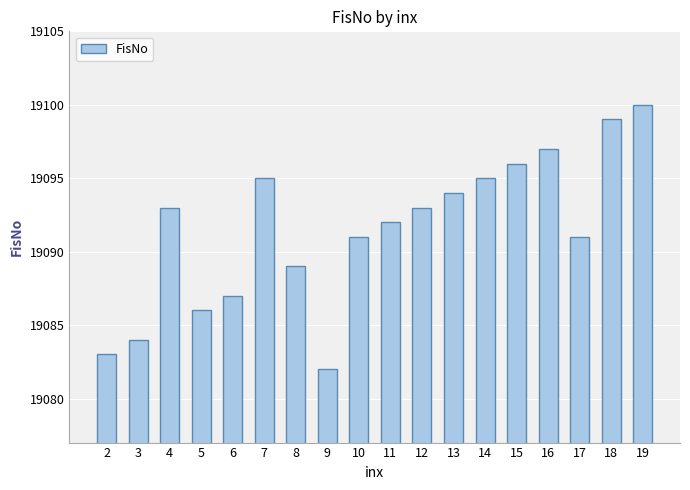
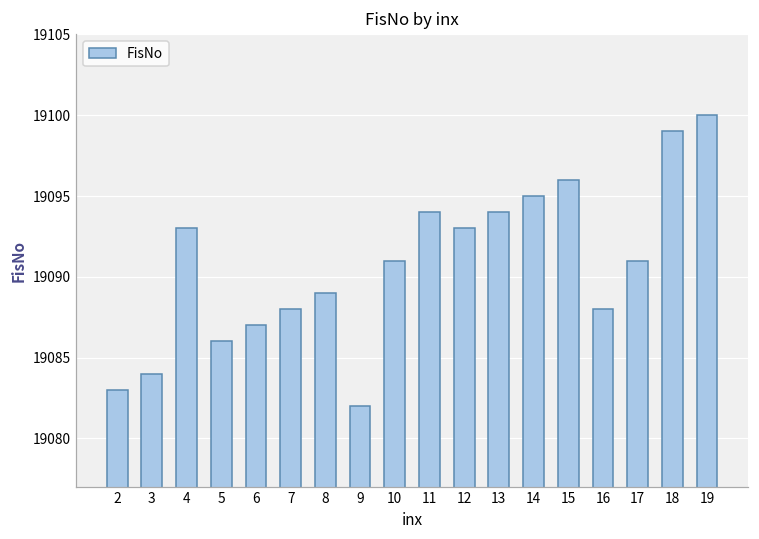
  {
    "2": 19083,
    "3": 19084,
    "4": 19093,
    "5": 19086,
    "6": 19087,
-   "7": 19095,
+   "7": 19088,
    "8": 19089,
    "9": 19082,
    "10": 19091,
-   "11": 19092,
+   "11": 19094,
    "12": 19093,
    "13": 19094,
    "14": 19095,
    "15": 19096,
-   "16": 19097,
+   "16": 19088,
    "17": 19091,
    "18": 19099,
    "19": 19100
  }
